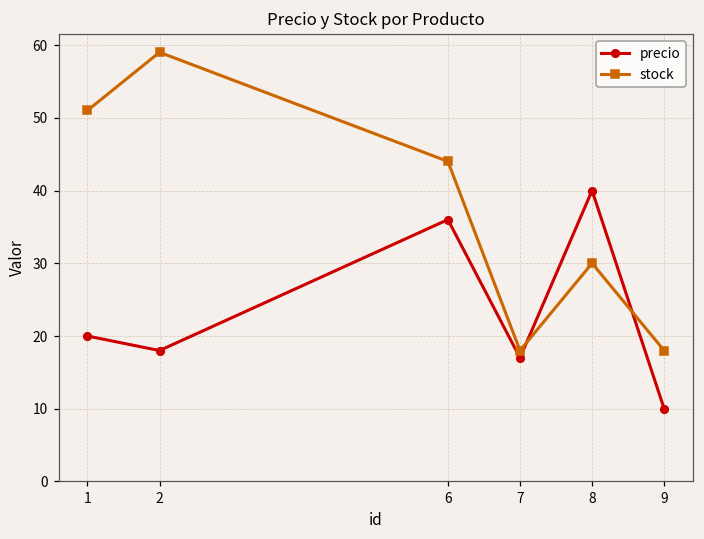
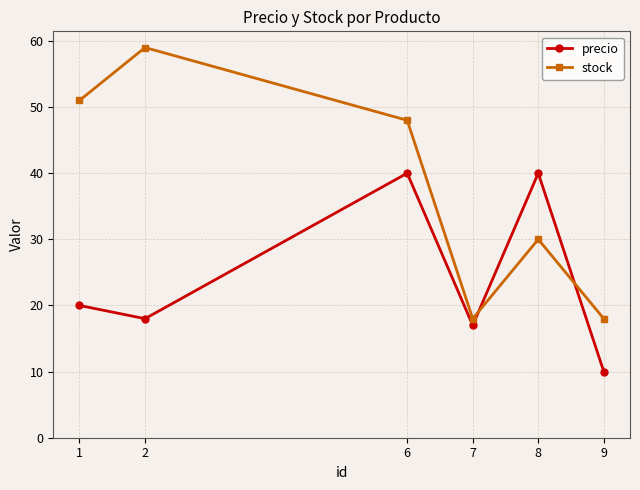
  {
    "precio": {
      "1": 20,
      "2": 18,
-     "6": 36,
+     "6": 40,
      "7": 17,
      "8": 40,
      "9": 10
    },
    "stock": {
      "1": 51,
      "2": 59,
-     "6": 44,
+     "6": 48,
      "7": 18,
      "8": 30,
      "9": 18
    }
  }
